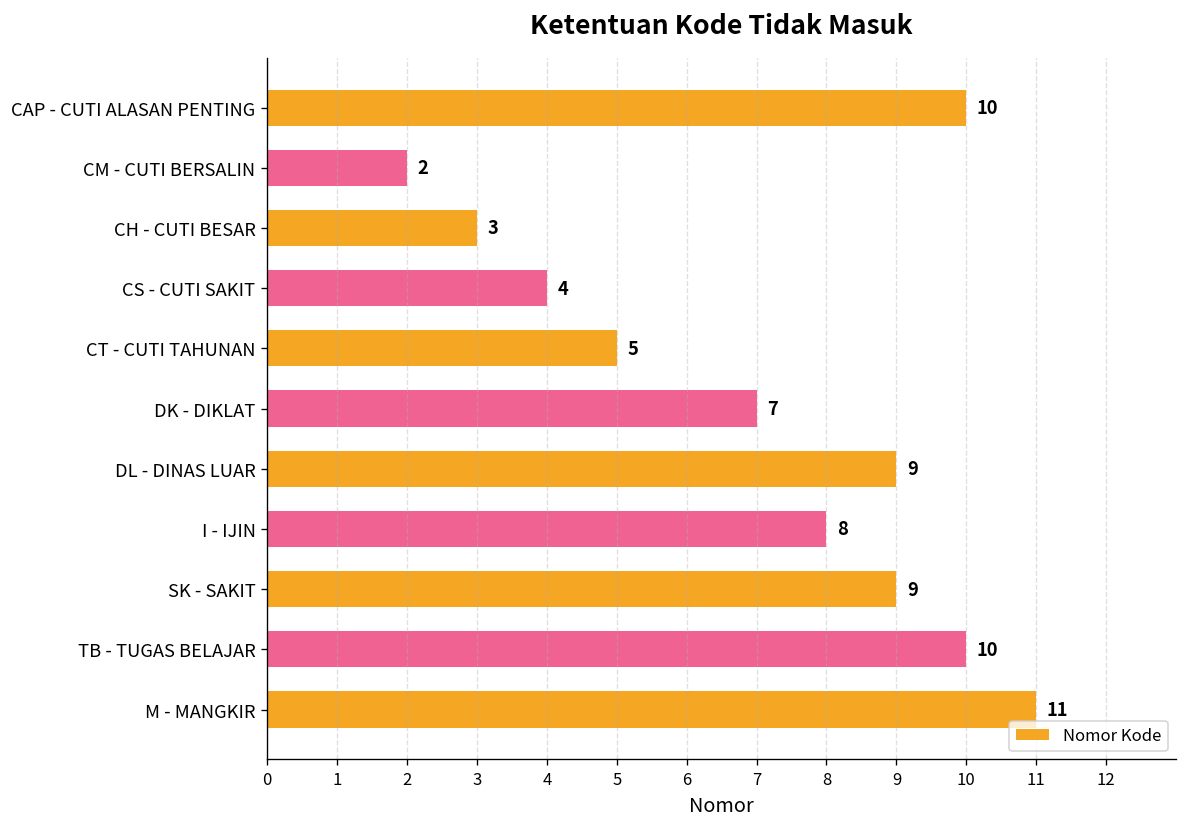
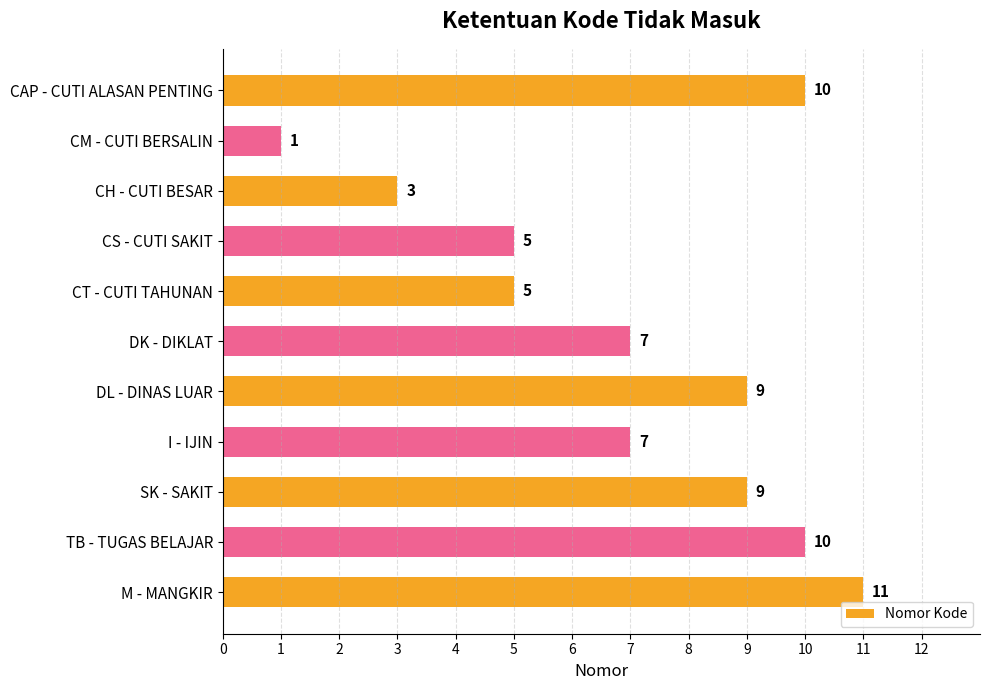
  {
    "CAP - CUTI ALASAN PENTING": 10,
-   "CM - CUTI BERSALIN": 2,
+   "CM - CUTI BERSALIN": 1,
    "CH - CUTI BESAR": 3,
-   "CS - CUTI SAKIT": 4,
+   "CS - CUTI SAKIT": 5,
    "CT - CUTI TAHUNAN": 5,
    "DK - DIKLAT": 7,
    "DL - DINAS LUAR": 9,
-   "I - IJIN": 8,
+   "I - IJIN": 7,
    "SK - SAKIT": 9,
    "TB - TUGAS BELAJAR": 10,
    "M - MANGKIR": 11
  }
